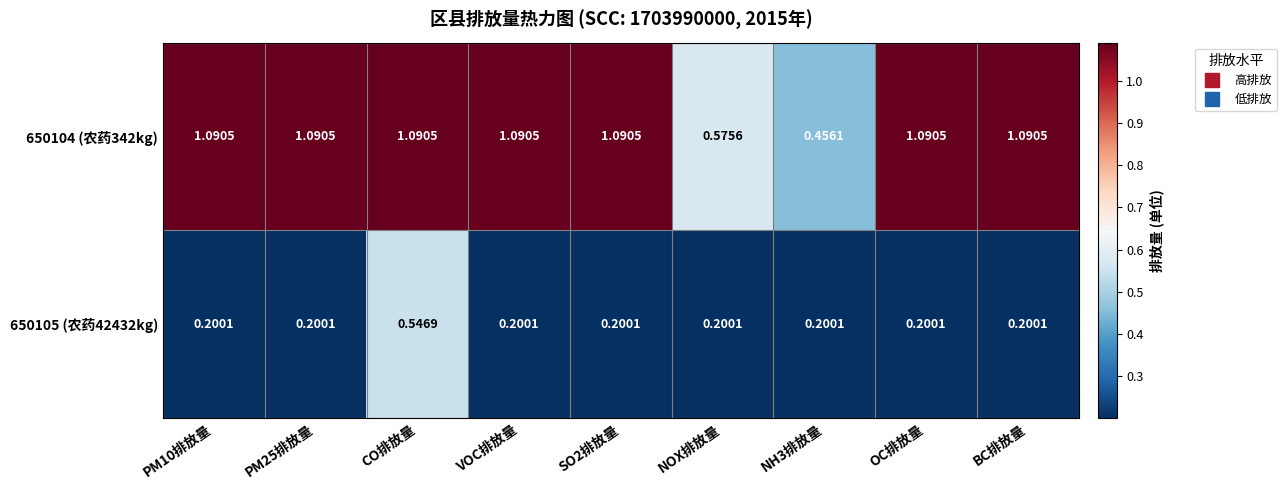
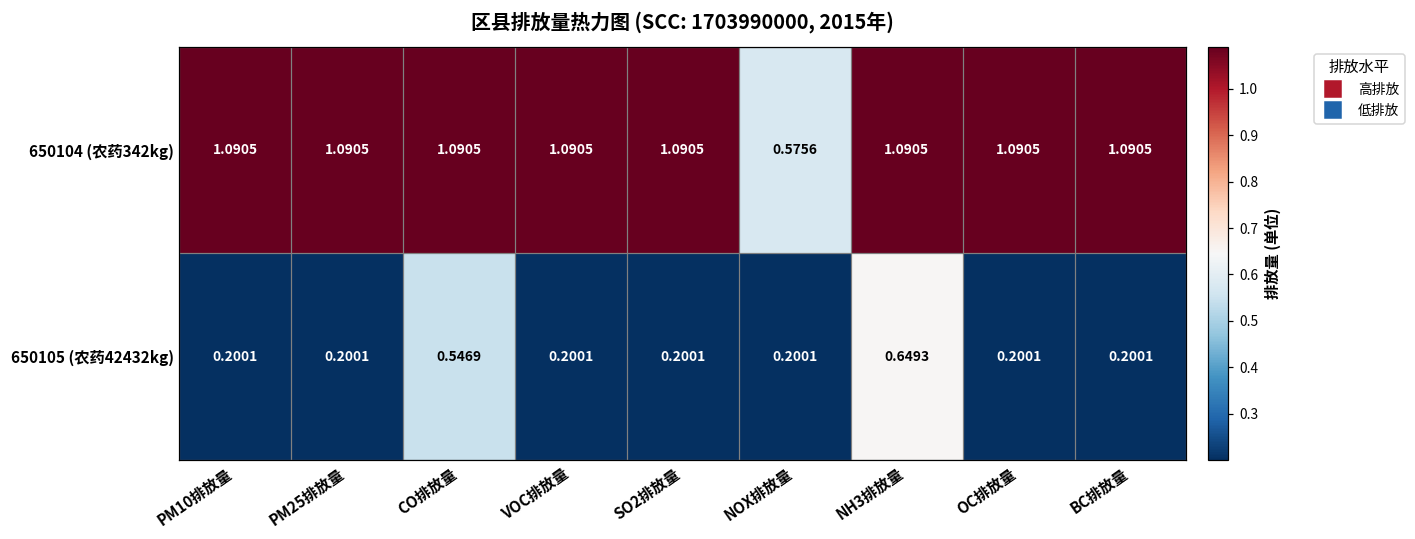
  {
    "650104 (农药342kg)": {
      "PM10排放量": 1.0905,
      "PM25排放量": 1.0905,
      "CO排放量": 1.0905,
      "VOC排放量": 1.0905,
      "SO2排放量": 1.0905,
      "NOX排放量": 0.5756,
-     "NH3排放量": 0.4561,
+     "NH3排放量": 1.0905,
      "OC排放量": 1.0905,
      "BC排放量": 1.0905
    },
    "650105 (农药42432kg)": {
      "PM10排放量": 0.2001,
      "PM25排放量": 0.2001,
      "CO排放量": 0.5469,
      "VOC排放量": 0.2001,
      "SO2排放量": 0.2001,
      "NOX排放量": 0.2001,
-     "NH3排放量": 0.2001,
+     "NH3排放量": 0.6493,
      "OC排放量": 0.2001,
      "BC排放量": 0.2001
    }
  }
